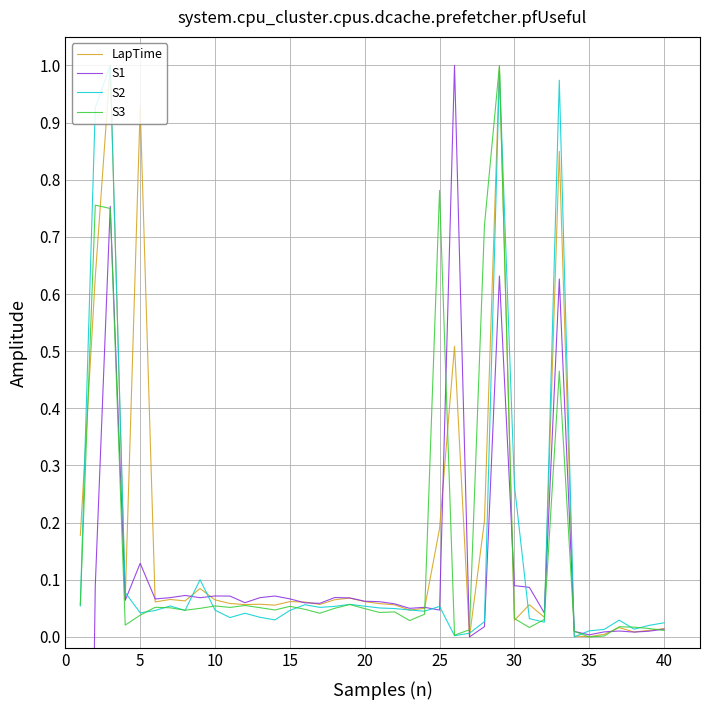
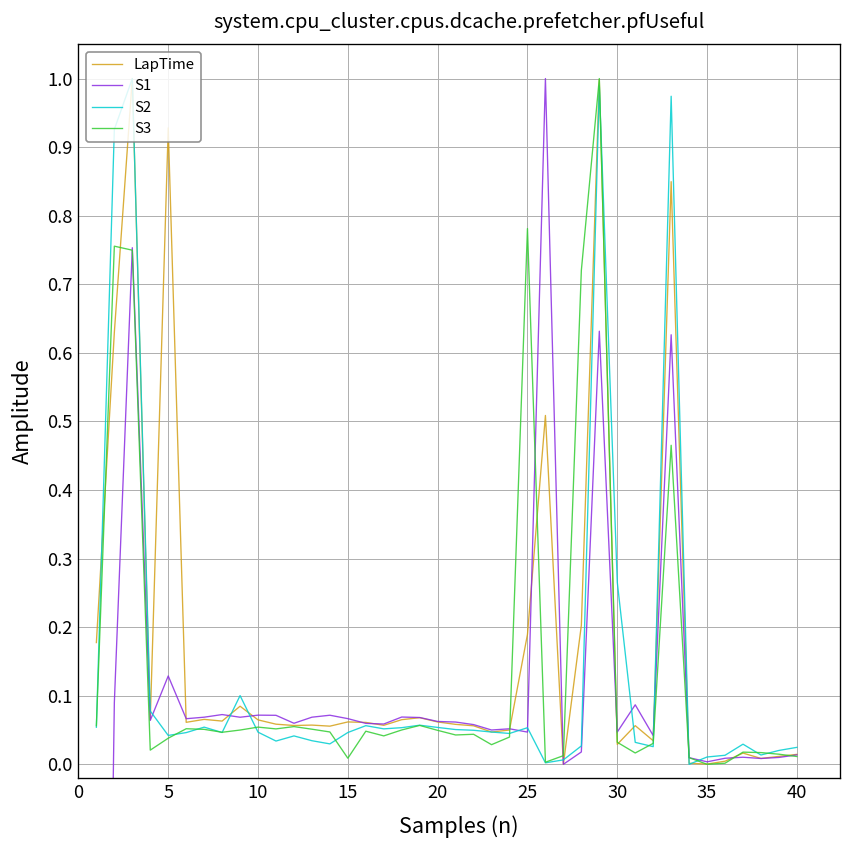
  {
    "LapTime": {
      "10": 0.06,
      "15": 0.06,
      "25": 0.19
    },
    "S1": {
      "5": 0.13,
      "10": 0.07,
      "15": 0.07,
      "25": 0.05,
-     "30": 0.09
+     "30": 0.05
    },
    "S2": {
      "10": 0.05,
      "15": 0.05,
      "25": 0.05,
      "30": 0.27,
      "35": 0.01,
      "40": 0.02
    },
    "S3": {
      "10": 0.05,
-     "15": 0.05,
+     "15": 0.01,
      "25": 0.78
    }
  }
